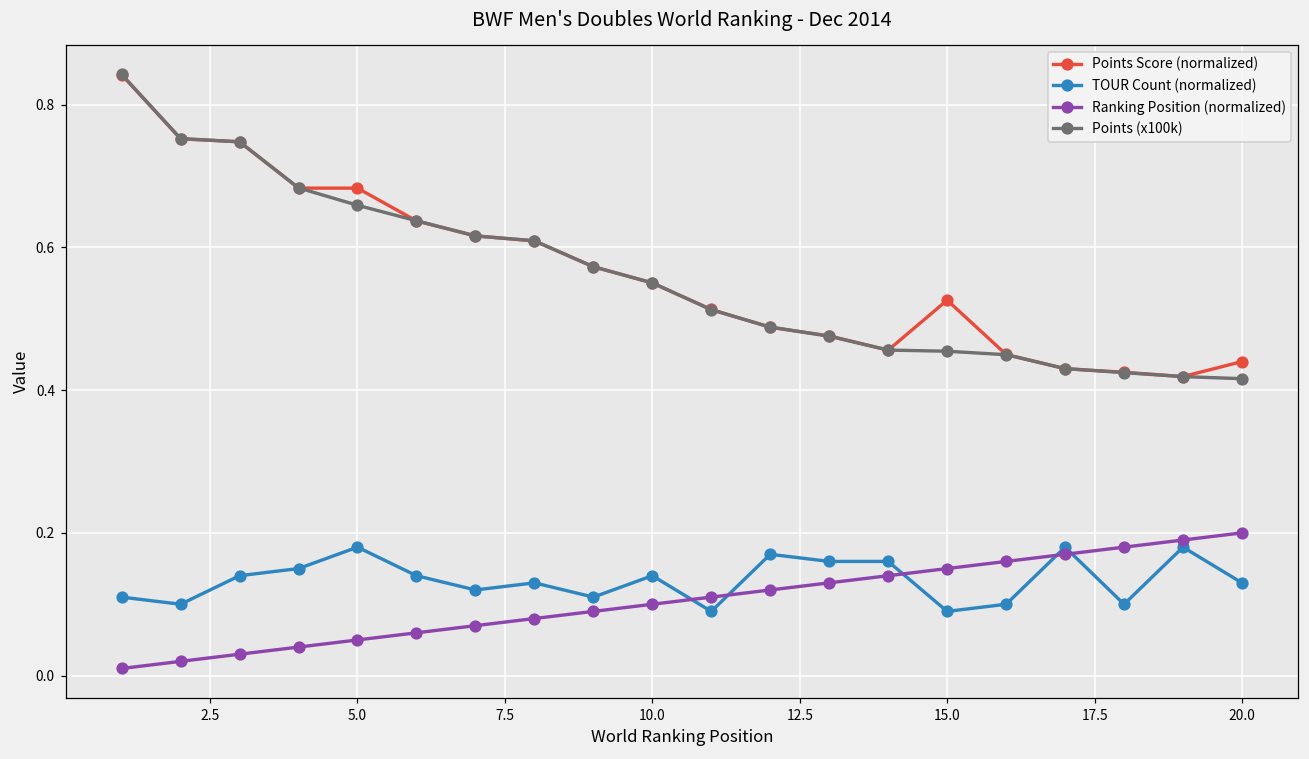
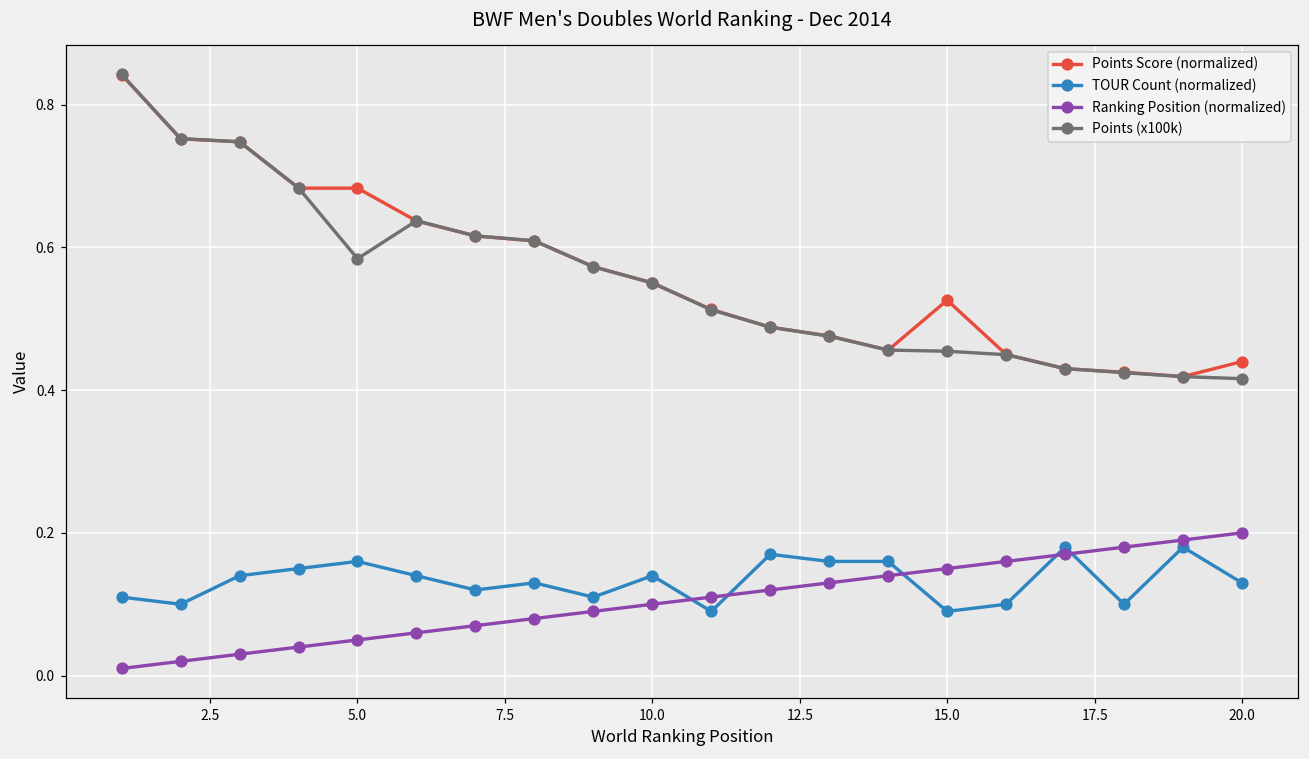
  {
    "Points Score (normalized)": {
      "5.0": 0.68,
      "15.0": 0.53,
      "20.0": 0.44
    },
    "TOUR Count (normalized)": {
-     "5.0": 0.18,
+     "5.0": 0.16,
      "10.0": 0.14,
      "15.0": 0.09,
      "20.0": 0.13
    },
    "Ranking Position (normalized)": {
      "5.0": 0.05,
      "10.0": 0.10,
      "15.0": 0.15,
      "20.0": 0.20
    },
    "Points (x100k)": {
-     "5.0": 0.66,
+     "5.0": 0.58,
      "15.0": 0.45,
      "20.0": 0.42
    }
  }
